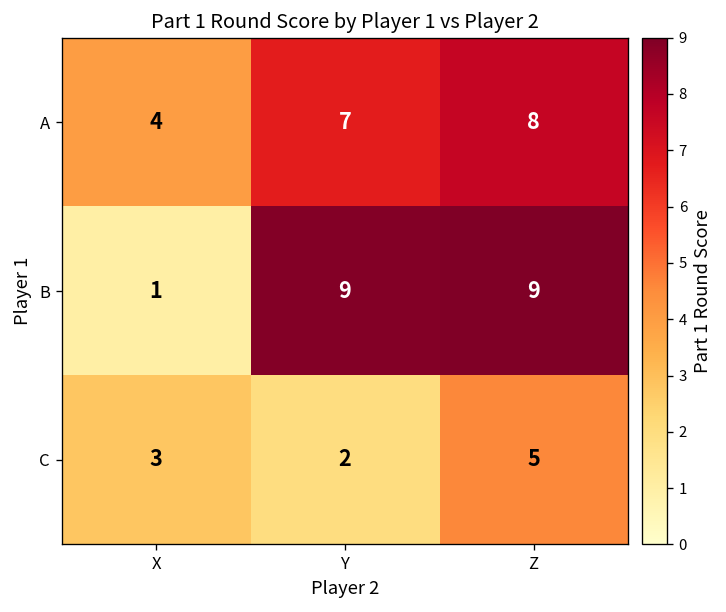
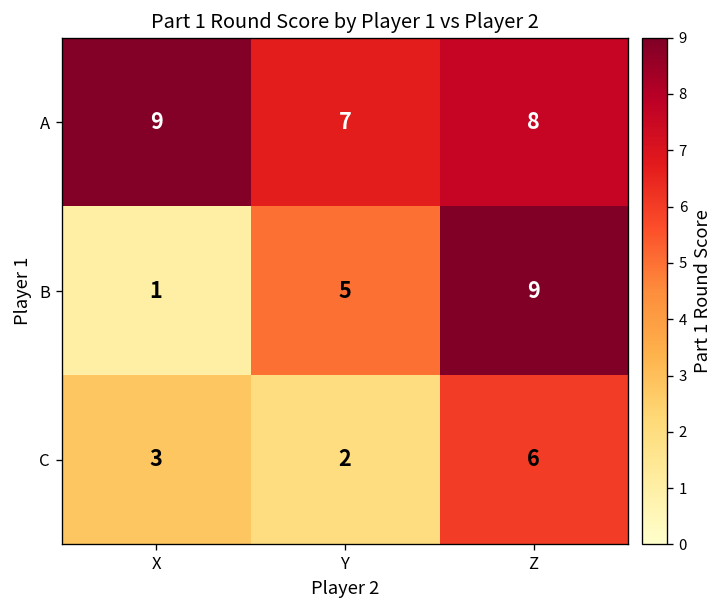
  {
    "A": {
-     "X": 4,
+     "X": 9,
      "Y": 7,
      "Z": 8
    },
    "B": {
      "X": 1,
-     "Y": 9,
+     "Y": 5,
      "Z": 9
    },
    "C": {
      "X": 3,
      "Y": 2,
-     "Z": 5
+     "Z": 6
    }
  }
